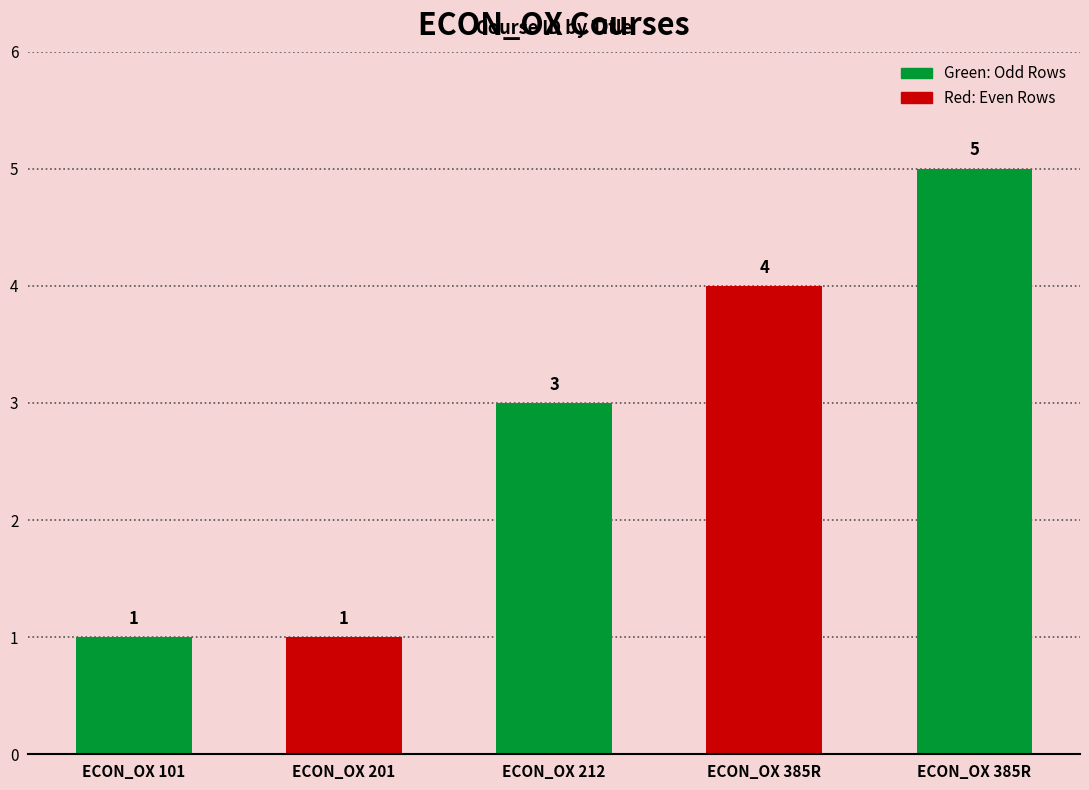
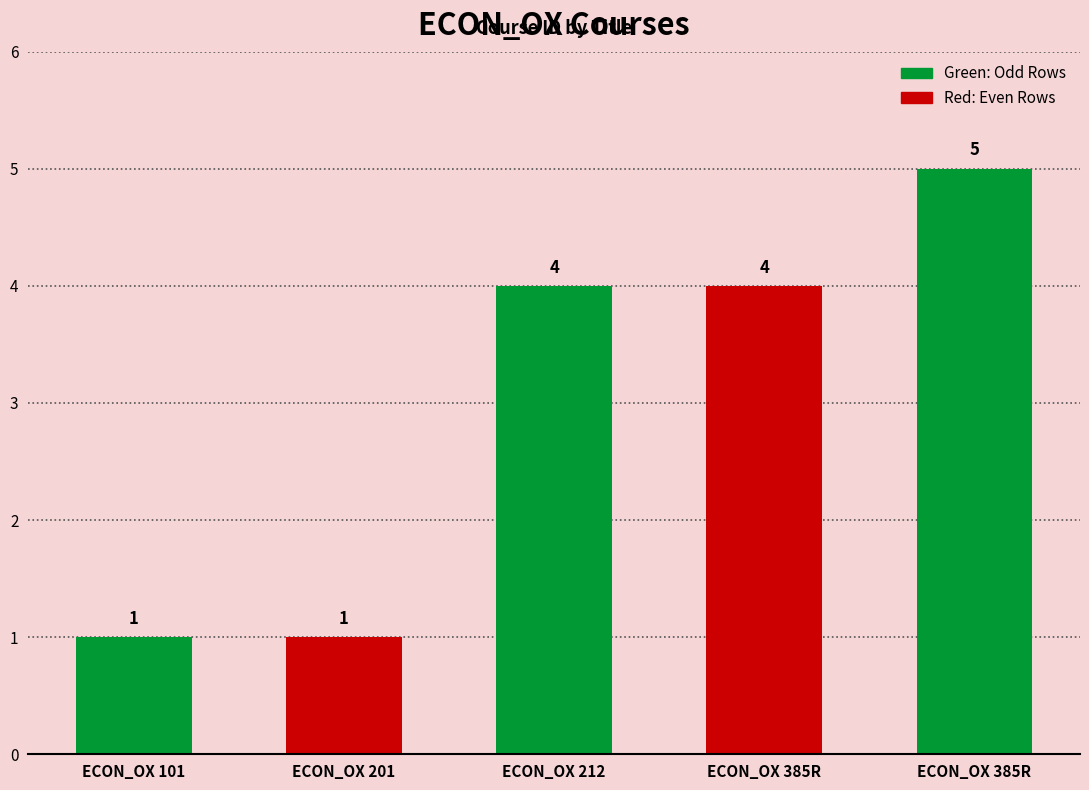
  {
    "ECON_OX 101": 1,
    "ECON_OX 201": 1,
-   "ECON_OX 212": 3
+   "ECON_OX 212": 4
  }
